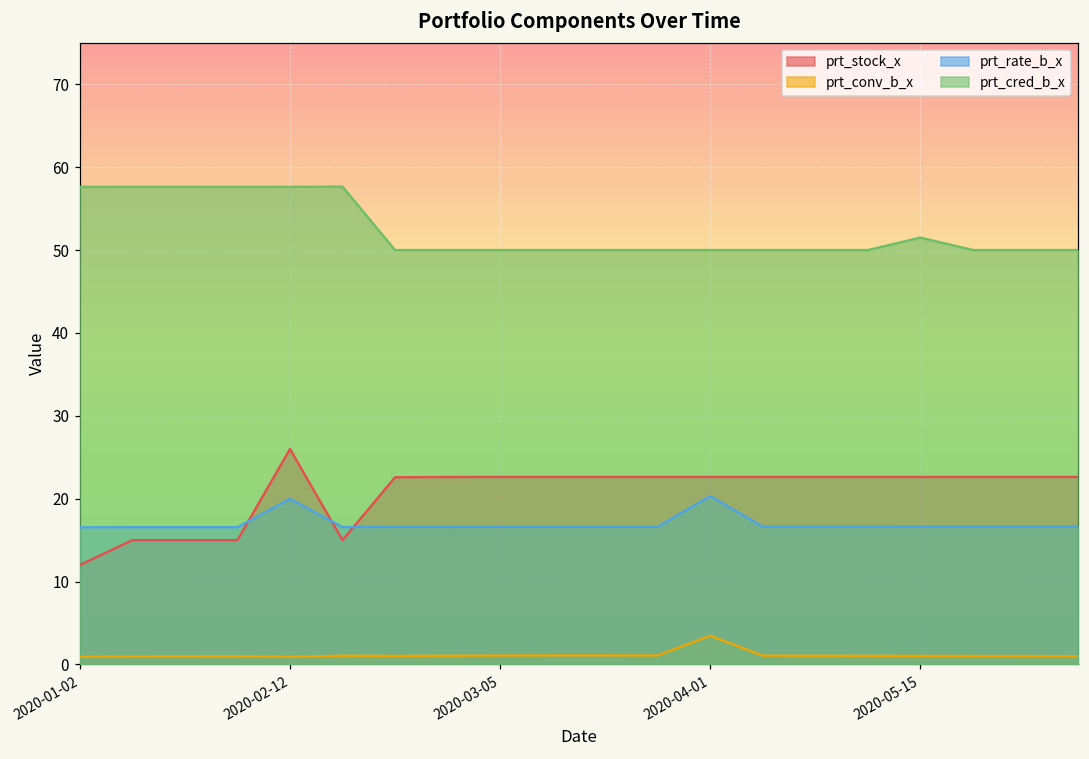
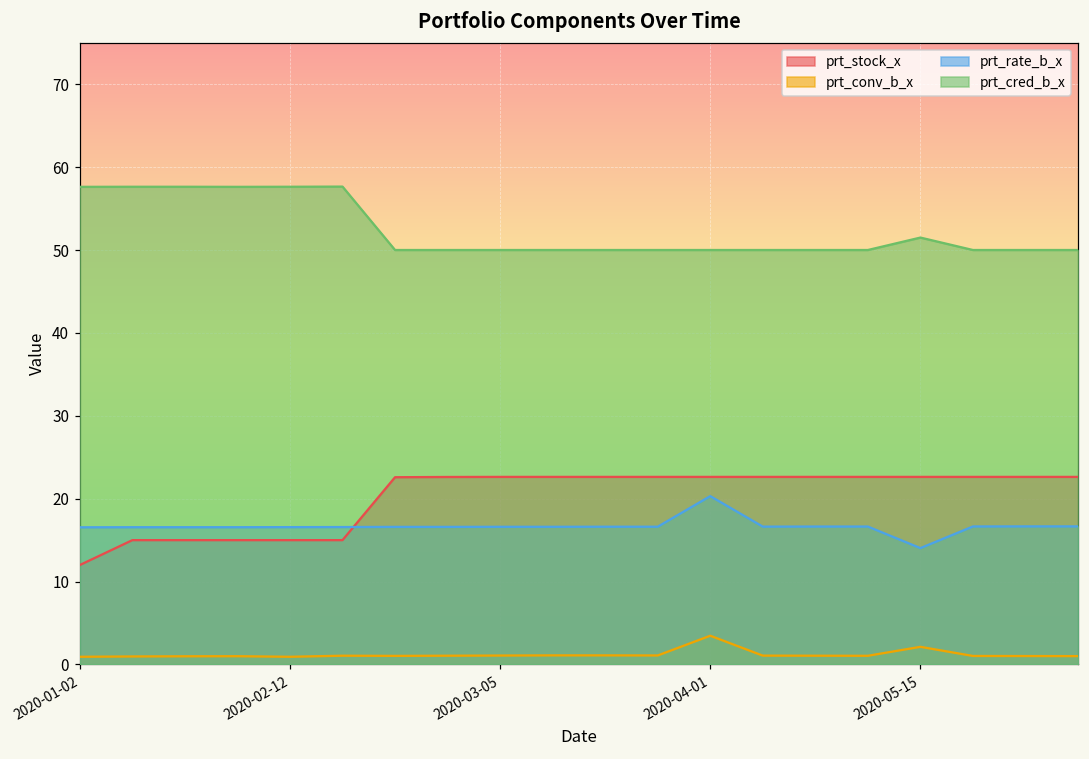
  {
    "prt_stock_x": {
      "2020-01-02": 12,
-     "2020-02-12": 26,
+     "2020-02-12": 15,
      "2020-03-05": 23,
      "2020-04-01": 23,
      "2020-05-15": 23
    },
    "prt_conv_b_x": {
      "2020-01-02": 1,
      "2020-02-12": 1,
      "2020-03-05": 1,
      "2020-04-01": 3,
-     "2020-05-15": 1
+     "2020-05-15": 2
    },
    "prt_rate_b_x": {
      "2020-01-02": 17,
-     "2020-02-12": 20,
+     "2020-02-12": 17,
      "2020-03-05": 17,
      "2020-04-01": 20,
-     "2020-05-15": 17
+     "2020-05-15": 14
    },
    "prt_cred_b_x": {
      "2020-01-02": 58,
      "2020-02-12": 58,
      "2020-03-05": 50,
      "2020-04-01": 50,
      "2020-05-15": 52
    }
  }
